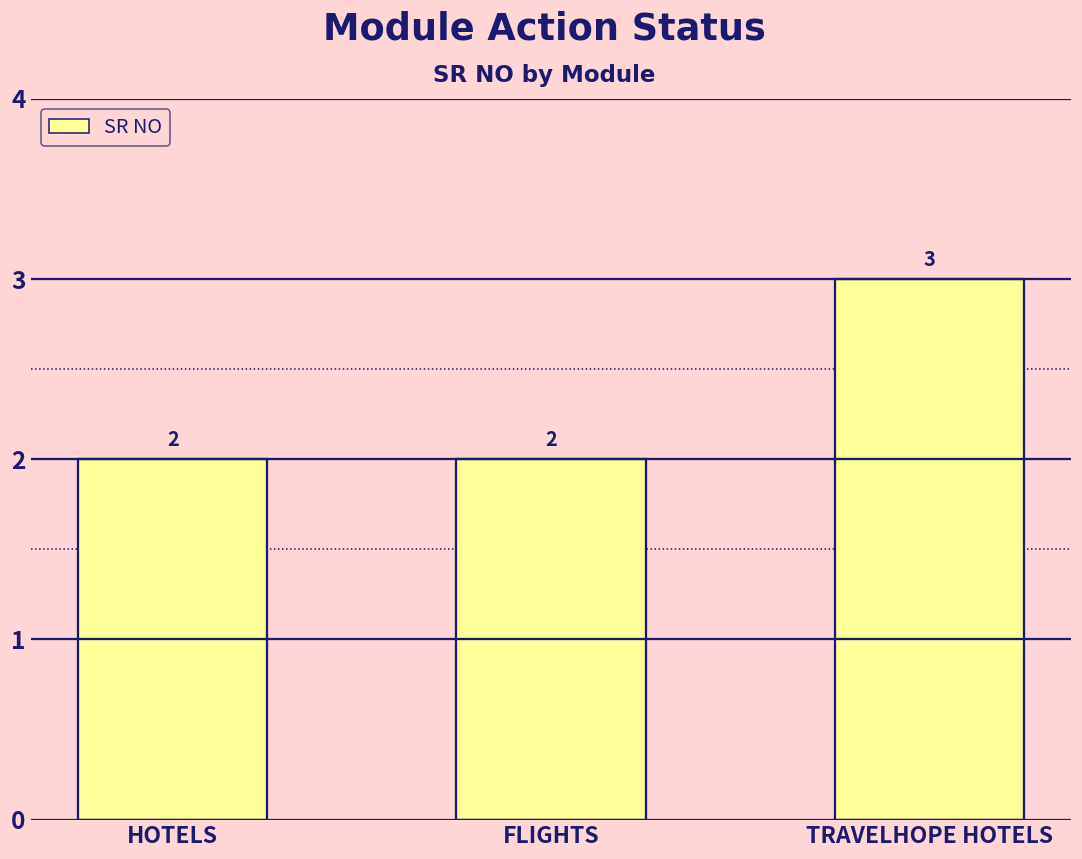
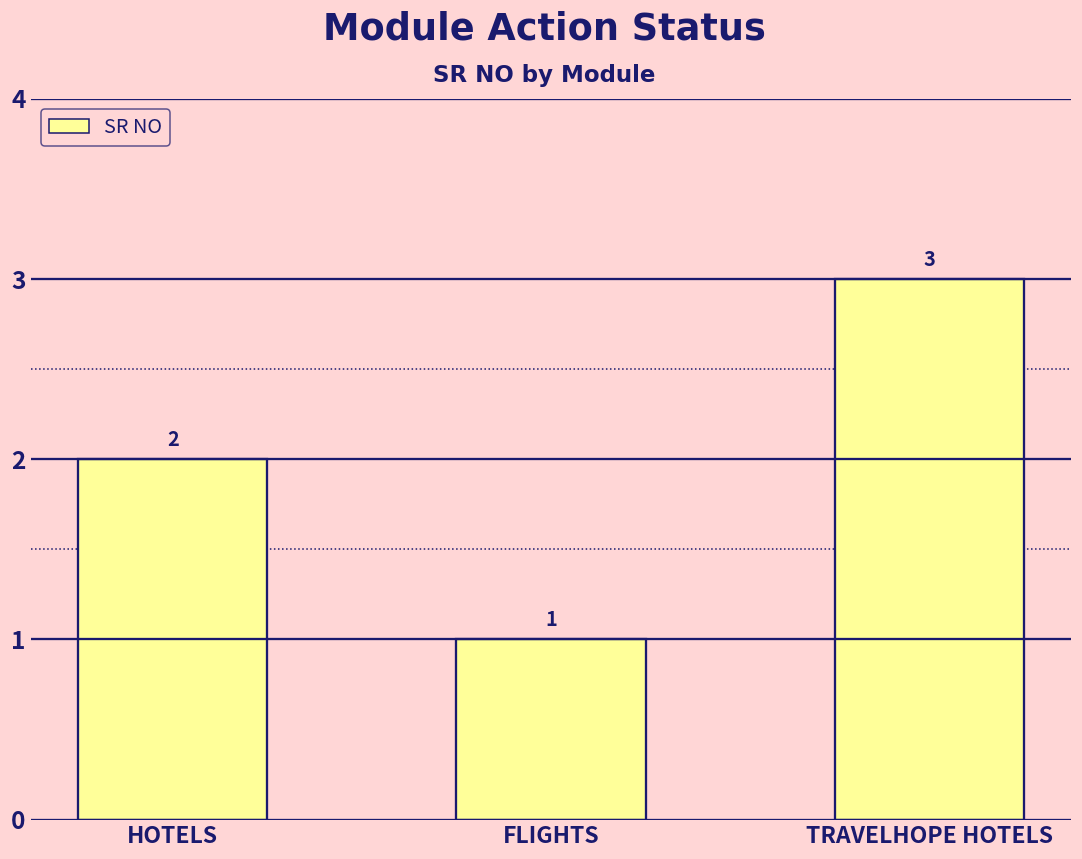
  {
    "HOTELS": 2,
-   "FLIGHTS": 2,
+   "FLIGHTS": 1,
    "TRAVELHOPE HOTELS": 3
  }
